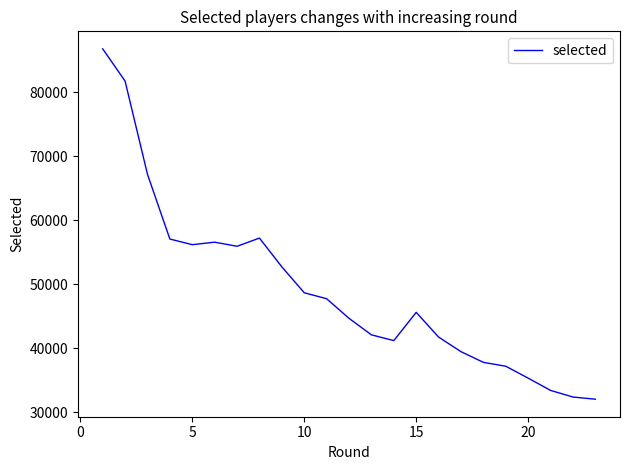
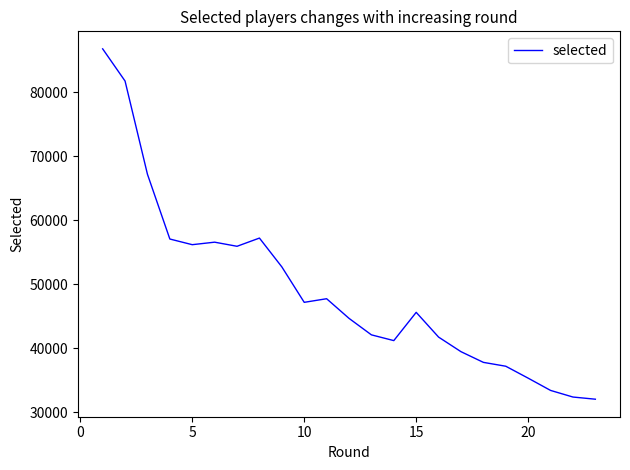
  {
    "5": 56000,
-   "10": 49000,
+   "10": 47000,
    "15": 46000,
    "20": 35000
  }
